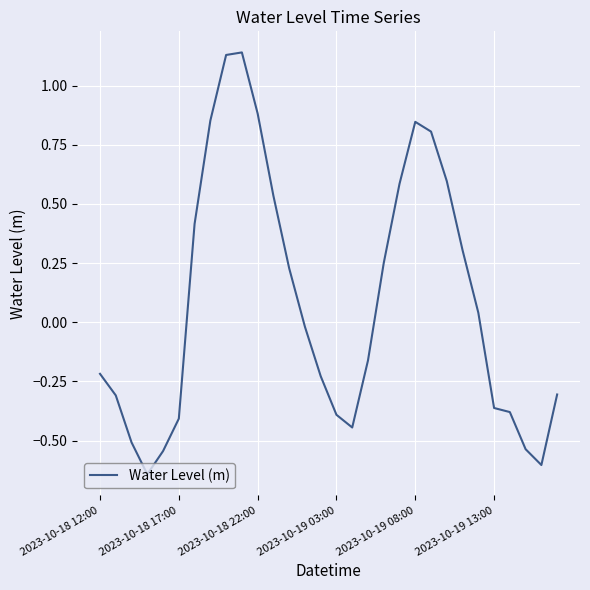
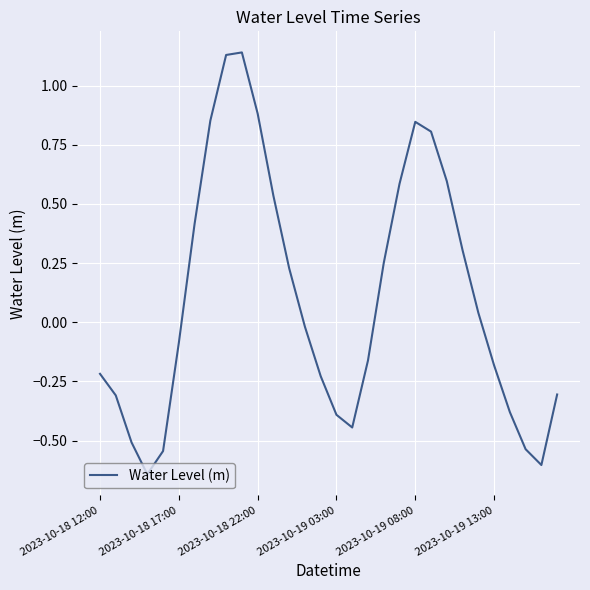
  {
    "2023-10-18 12:00": -0.22,
-   "2023-10-18 17:00": -0.41,
+   "2023-10-18 17:00": -0.09,
    "2023-10-18 22:00": 0.88,
    "2023-10-19 03:00": -0.39,
    "2023-10-19 08:00": 0.85,
-   "2023-10-19 13:00": -0.36
+   "2023-10-19 13:00": -0.18
  }
